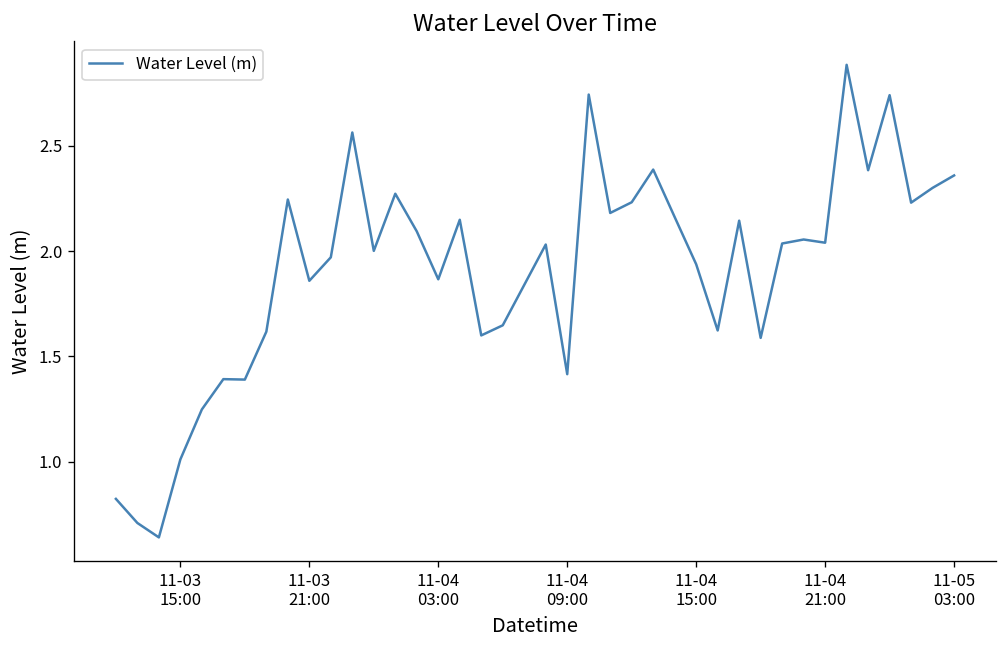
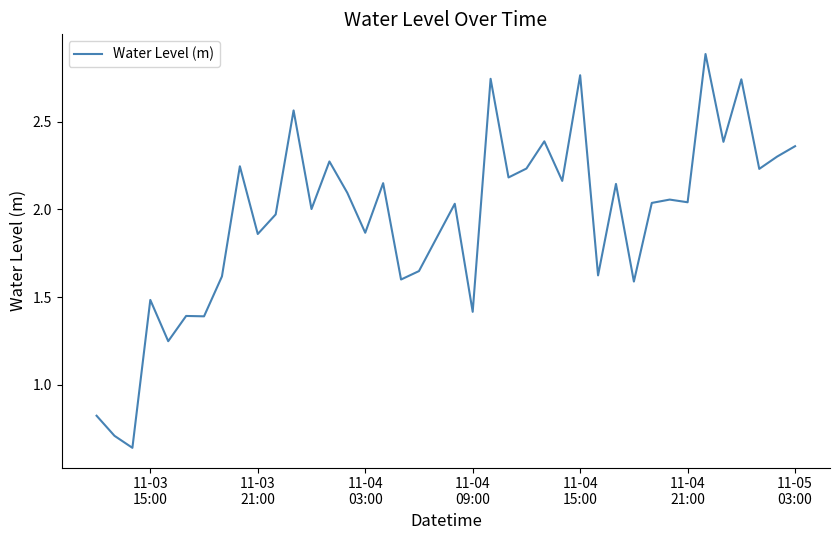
  {
-   "11-03 15:00": 1.01,
+   "11-03 15:00": 1.48,
    "11-03 21:00": 1.86,
    "11-04 03:00": 1.87,
    "11-04 09:00": 1.42,
-   "11-04 15:00": 1.94,
+   "11-04 15:00": 2.76,
    "11-04 21:00": 2.04,
    "11-05 03:00": 2.36
  }
